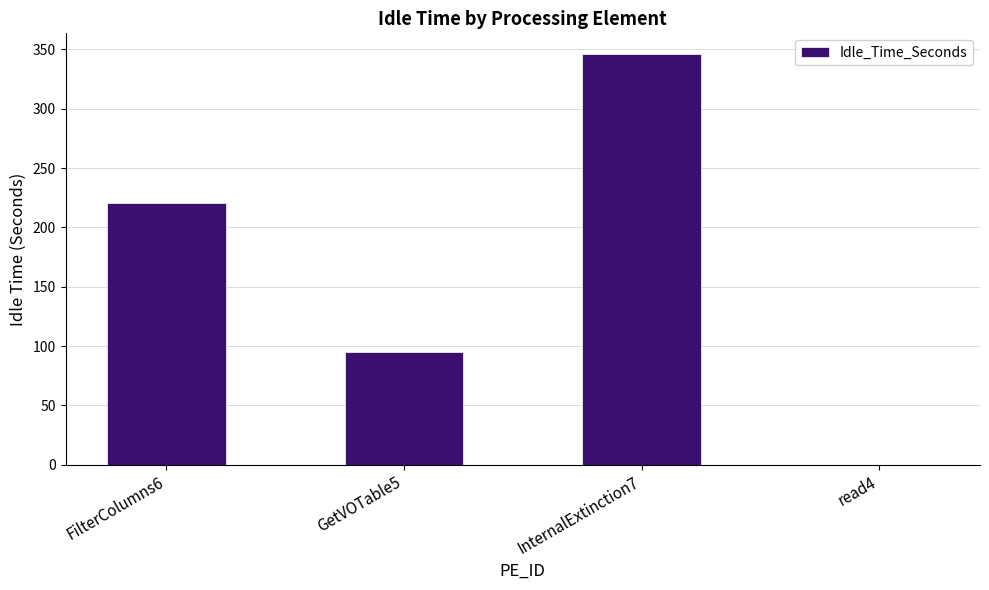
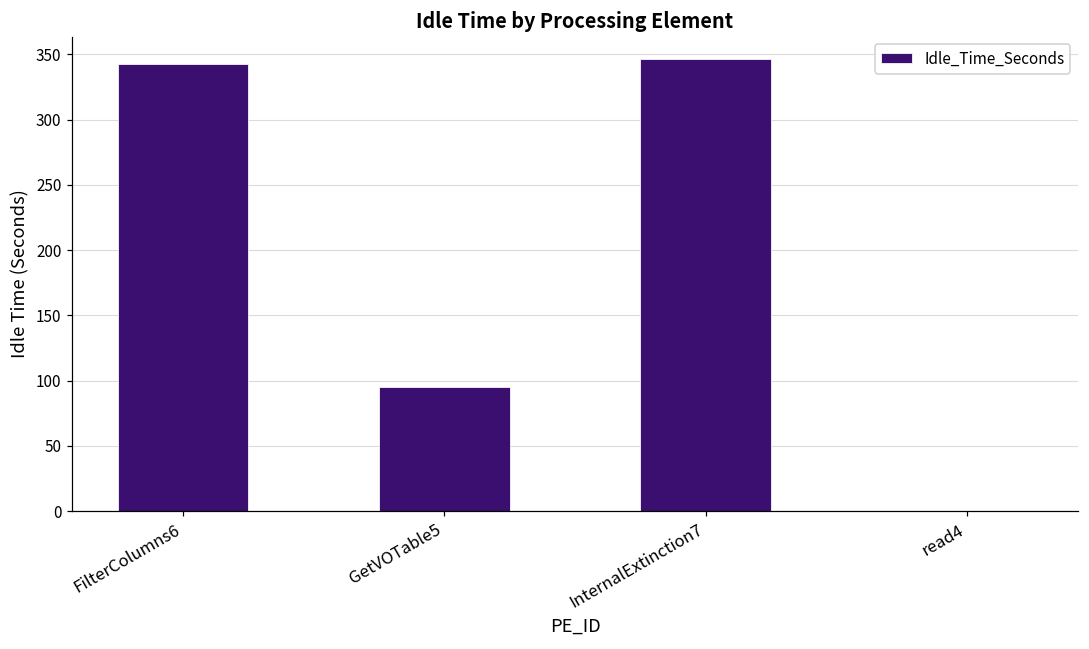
  {
-   "FilterColumns6": 221,
+   "FilterColumns6": 343,
    "GetVOTable5": 95,
    "InternalExtinction7": 346,
    "read4": 0
  }
